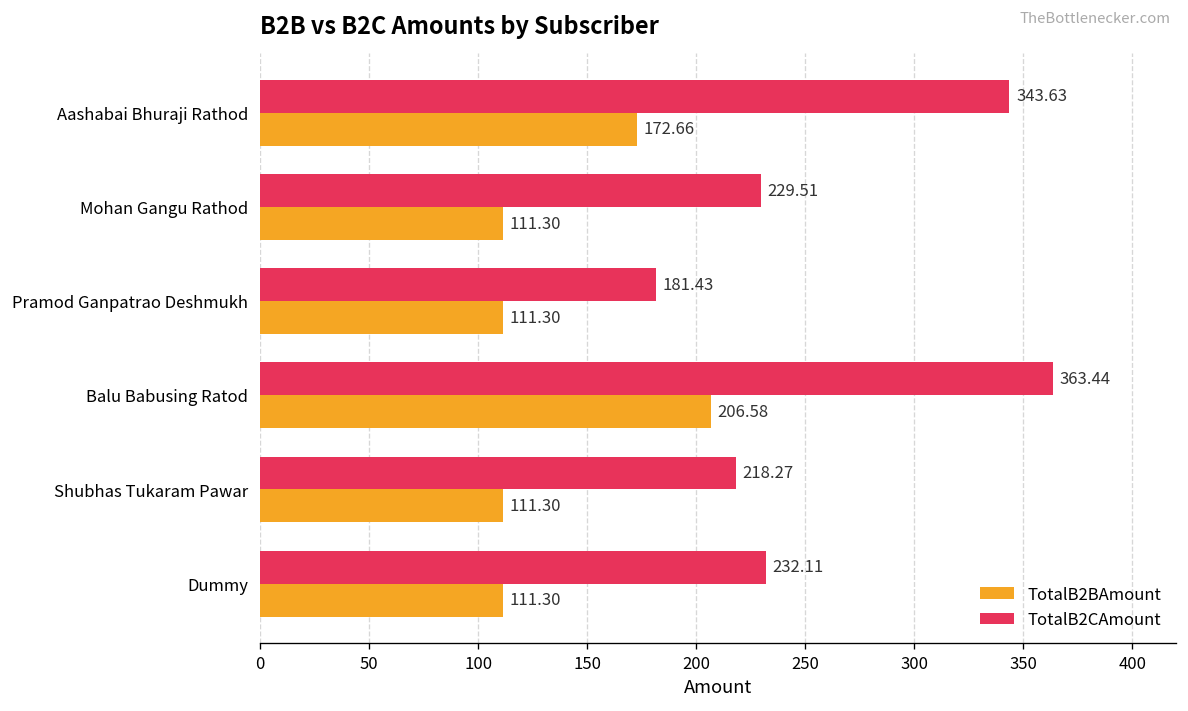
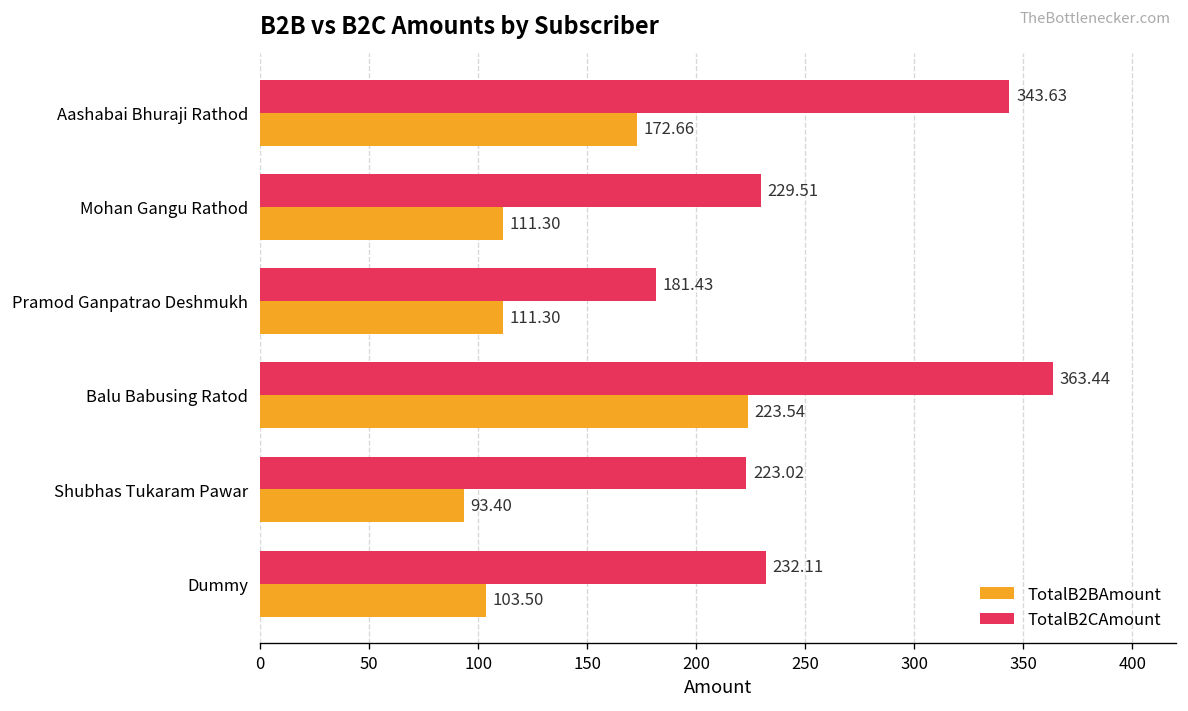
  {
    "TotalB2BAmount": {
      "Aashabai Bhuraji Rathod": 172.66,
      "Mohan Gangu Rathod": 111.30,
      "Pramod Ganpatrao Deshmukh": 111.30,
-     "Balu Babusing Ratod": 206.58,
-     "Shubhas Tukaram Pawar": 111.30,
-     "Dummy": 111.30
+     "Balu Babusing Ratod": 223.54,
+     "Shubhas Tukaram Pawar": 93.40,
+     "Dummy": 103.50
    },
    "TotalB2CAmount": {
      "Aashabai Bhuraji Rathod": 343.63,
      "Mohan Gangu Rathod": 229.51,
      "Pramod Ganpatrao Deshmukh": 181.43,
      "Balu Babusing Ratod": 363.44,
-     "Shubhas Tukaram Pawar": 218.27,
+     "Shubhas Tukaram Pawar": 223.02,
      "Dummy": 232.11
    }
  }
